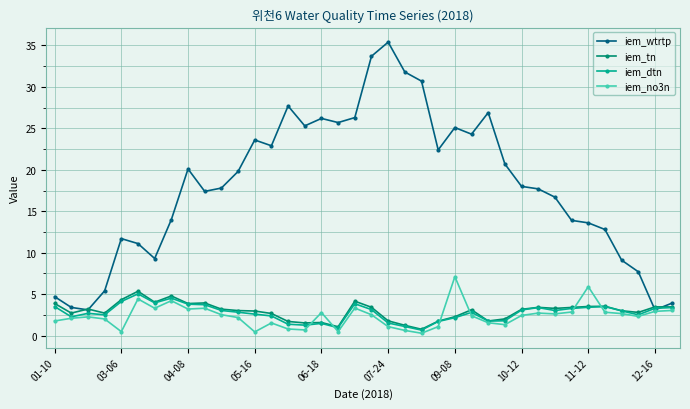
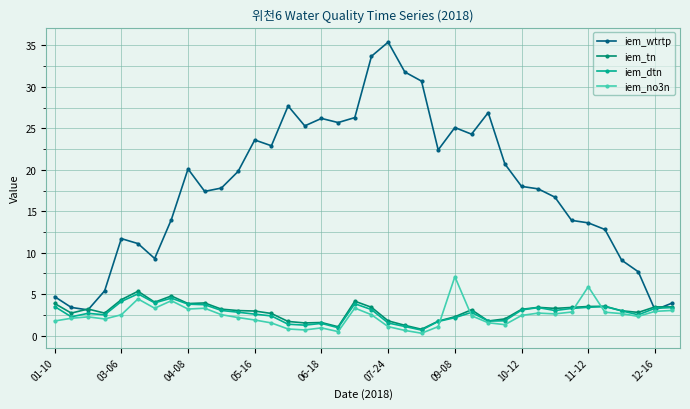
  {
    "iem_no3n": {
      "01-10": 2,
-     "03-06": 0,
+     "03-06": 3,
      "04-08": 3,
-     "05-16": 0,
-     "06-18": 3,
+     "05-16": 2,
+     "06-18": 1,
      "07-24": 1,
      "09-08": 7,
      "10-12": 2,
      "11-12": 6
    }
  }
